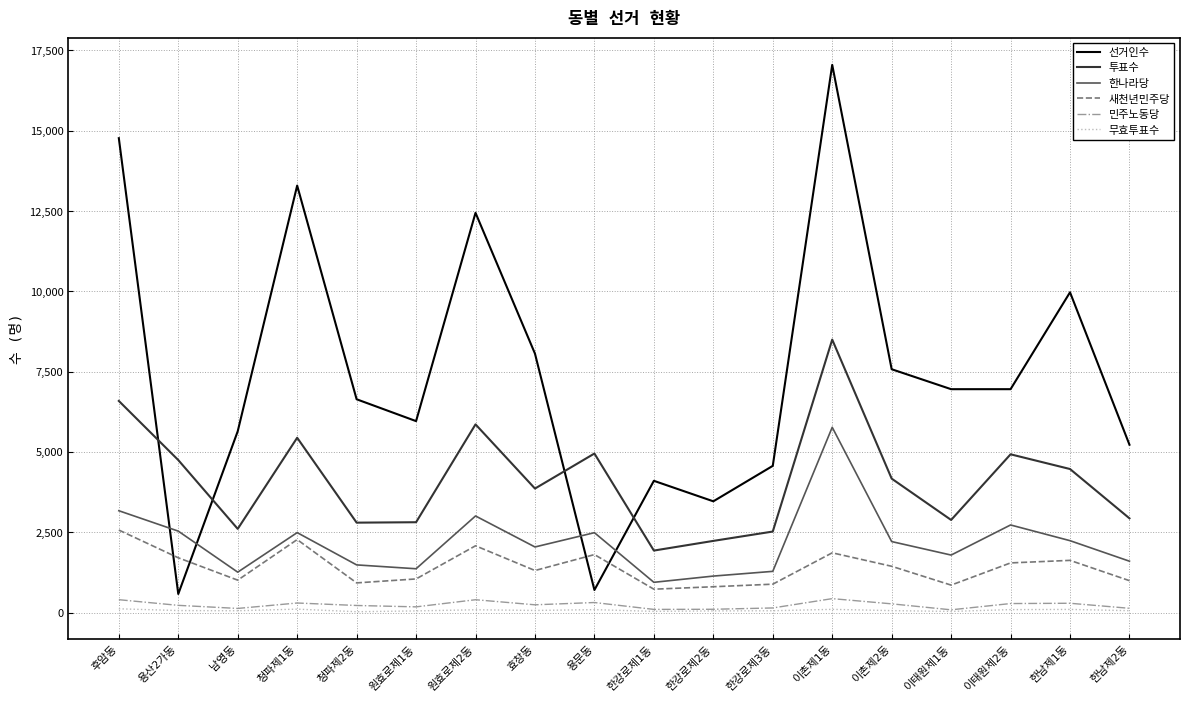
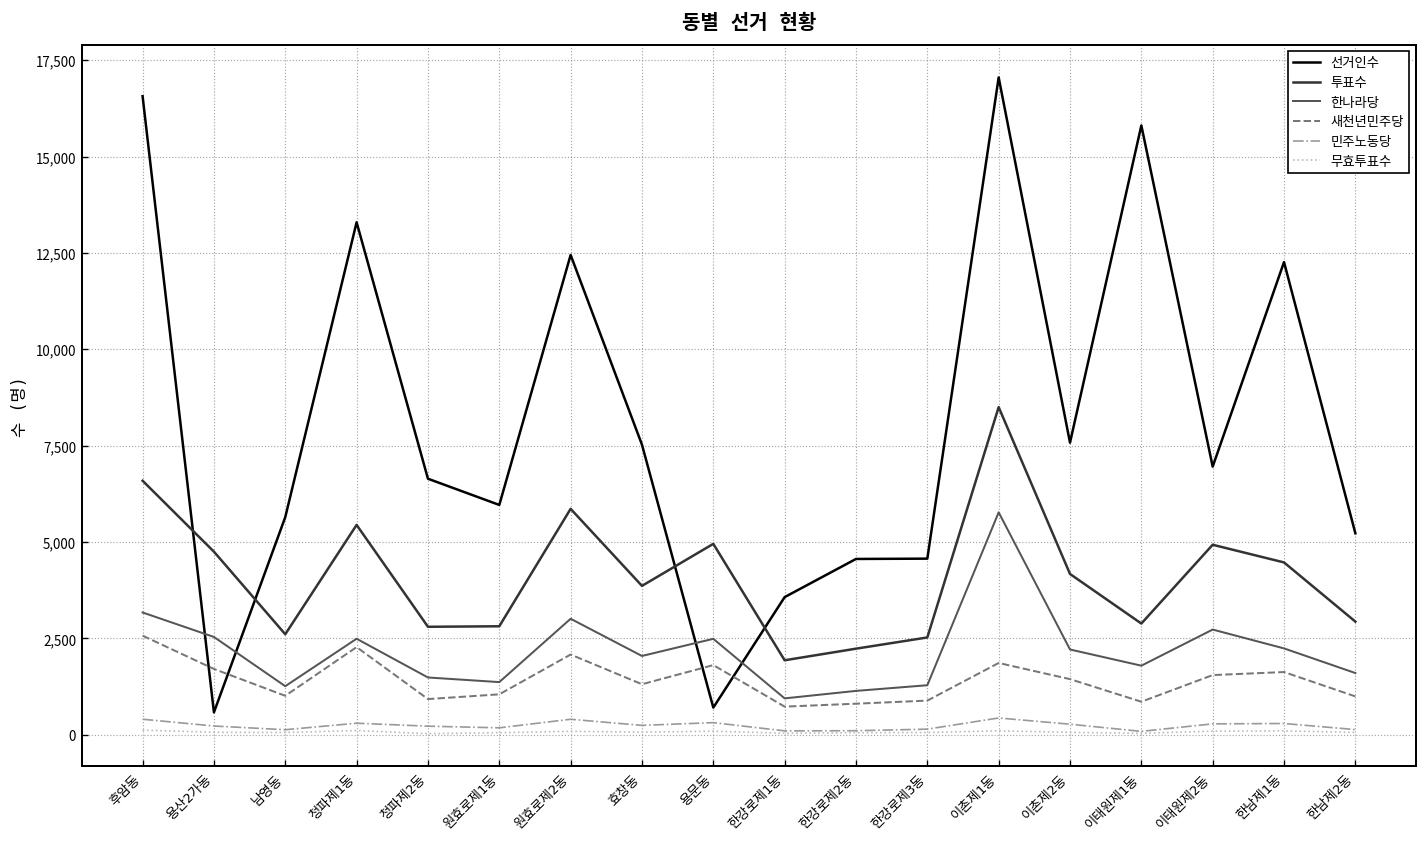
  {
    "선거인수": {
-     "후암동": "14,800",
+     "후암동": "16,600",
      "용산2가동": "600",
      "남영동": "5,600",
      "청파제1동": "13,300",
      "청파제2동": "6,600",
      "원효로제1동": "6,000",
      "원효로제2동": "12,400",
-     "효창동": "8,100",
+     "효창동": "7,500",
      "용문동": "700",
-     "한강로제1동": "4,100",
-     "한강로제2동": "3,500",
+     "한강로제1동": "3,600",
+     "한강로제2동": "4,600",
      "한강로제3동": "4,600",
      "이촌제1동": "17,100",
      "이촌제2동": "7,600",
-     "이태원제1동": "7,000",
+     "이태원제1동": "15,800",
      "이태원제2동": "7,000",
-     "한남제1동": "10,000",
+     "한남제1동": "12,300",
      "한남제2동": "5,200"
    }
  }
